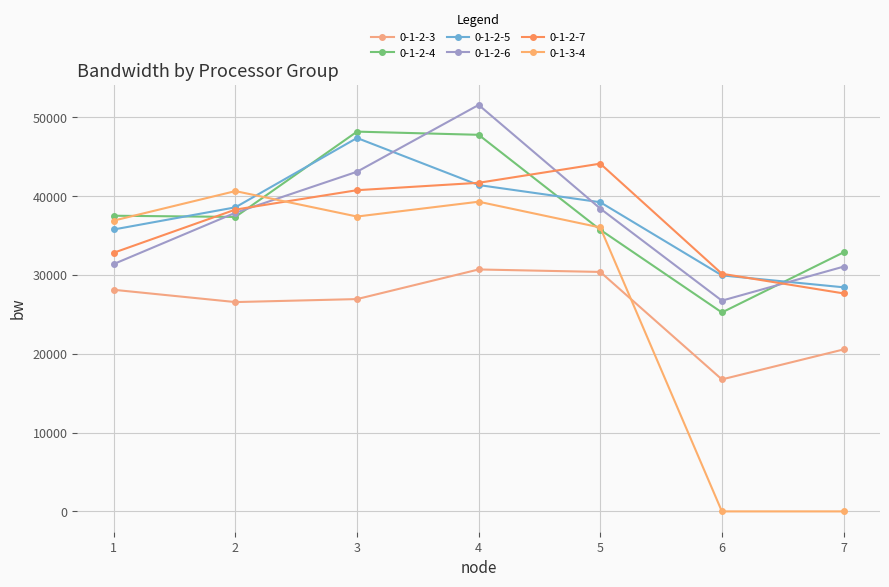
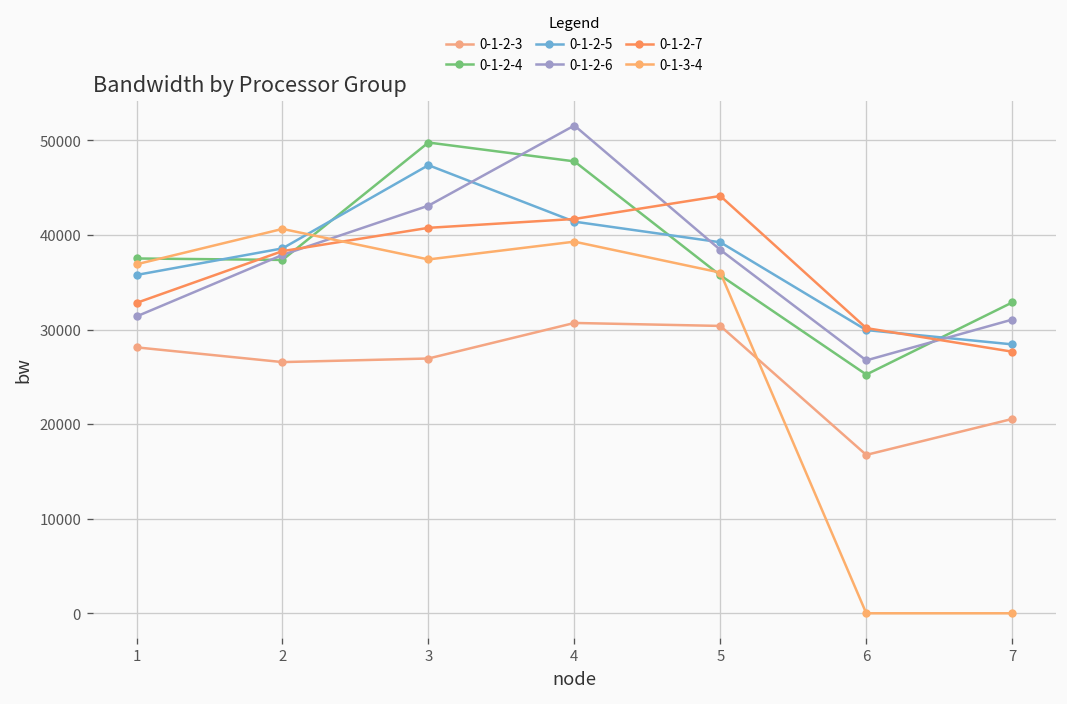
  {
    "0-1-2-4": {
      "1": 38000,
      "2": 37000,
-     "3": 48000,
+     "3": 50000,
      "4": 48000,
      "6": 25000,
      "7": 33000
    }
  }
